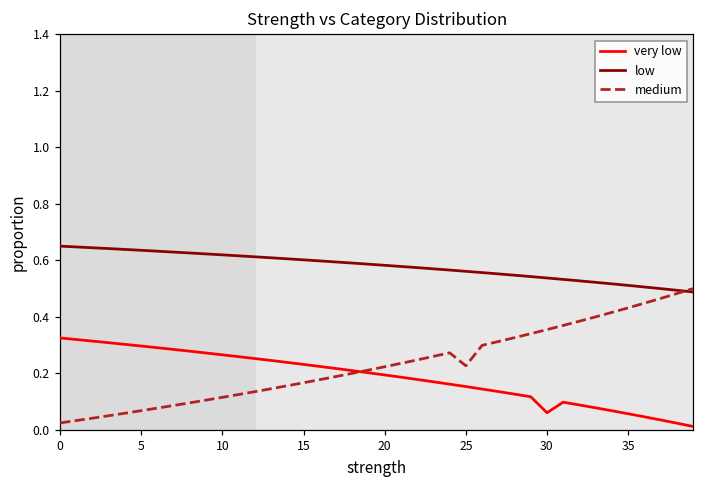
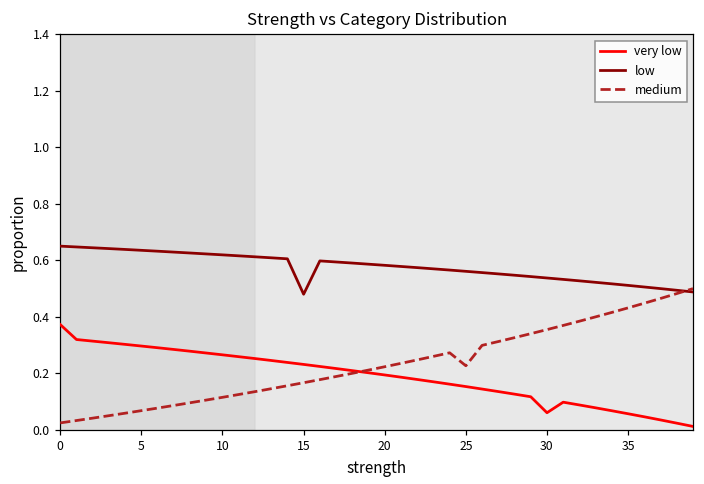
  {
    "very low": {
-     "0": 0.33,
+     "0": 0.37,
      "5": 0.30,
      "10": 0.27,
      "15": 0.23,
      "20": 0.19,
      "25": 0.15,
      "30": 0.06,
      "35": 0.06
    },
    "low": {
      "0": 0.65,
      "5": 0.64,
      "10": 0.62,
-     "15": 0.60,
+     "15": 0.48,
      "20": 0.58,
      "25": 0.56,
      "30": 0.54,
      "35": 0.51
    },
    "medium": {
      "0": 0.02,
      "5": 0.07,
      "10": 0.12,
      "15": 0.17,
      "20": 0.22,
      "25": 0.23,
      "30": 0.35,
      "35": 0.43
    }
  }
